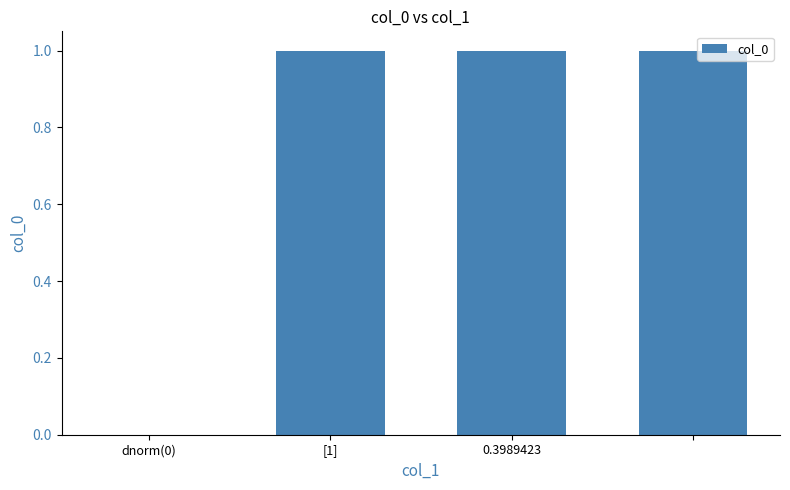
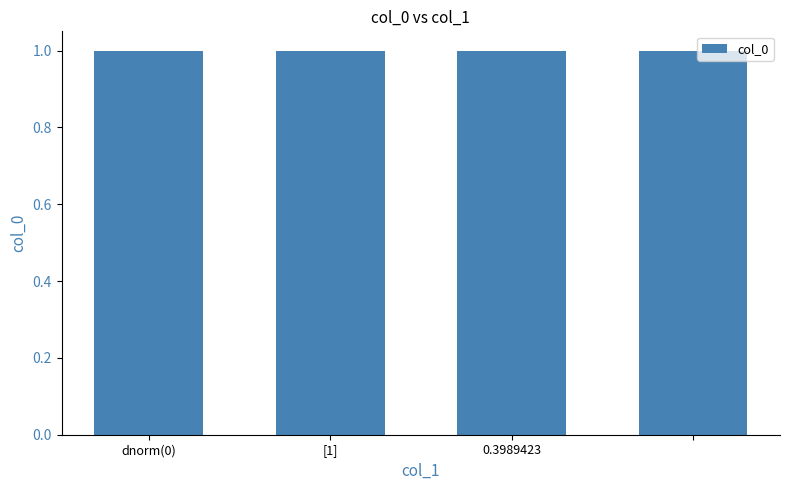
  {
-   "dnorm(0)": 0,
+   "dnorm(0)": 1,
    "[1]": 1,
    "0.3989423": 1
  }
